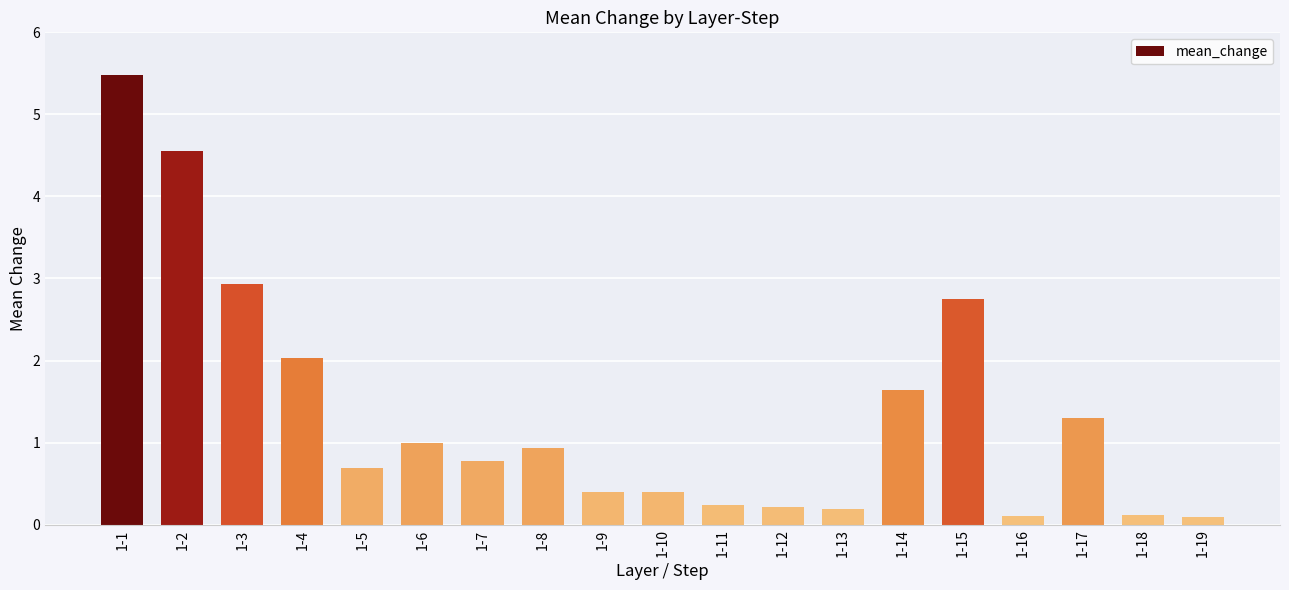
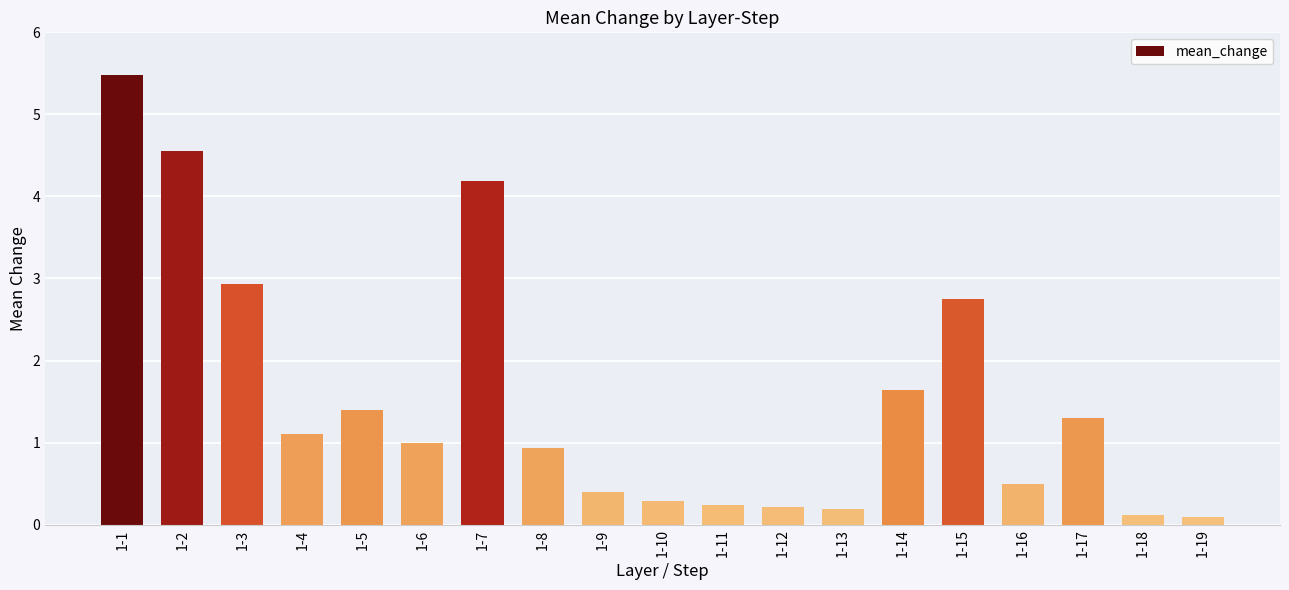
  {
    "1-1": 5.5,
    "1-2": 4.5,
    "1-3": 2.9,
-   "1-4": 2.0,
-   "1-5": 0.7,
+   "1-4": 1.1,
+   "1-5": 1.4,
    "1-6": 1.0,
-   "1-7": 0.8,
+   "1-7": 4.2,
    "1-8": 0.9,
    "1-9": 0.4,
-   "1-10": 0.4,
+   "1-10": 0.3,
    "1-11": 0.2,
    "1-12": 0.2,
    "1-13": 0.2,
    "1-14": 1.6,
    "1-15": 2.8,
-   "1-16": 0.1,
+   "1-16": 0.5,
    "1-17": 1.3,
    "1-18": 0.1,
    "1-19": 0.1
  }
